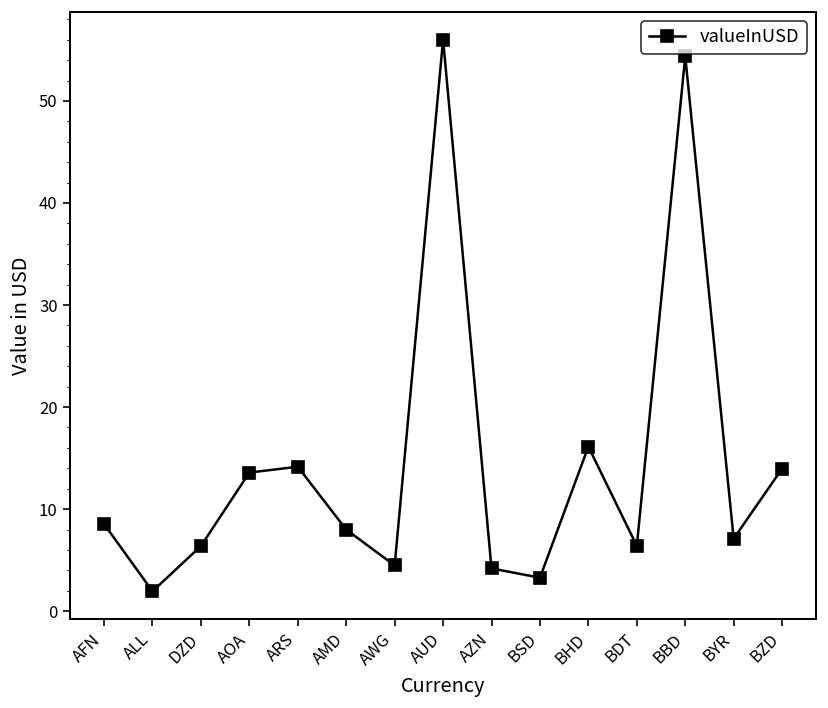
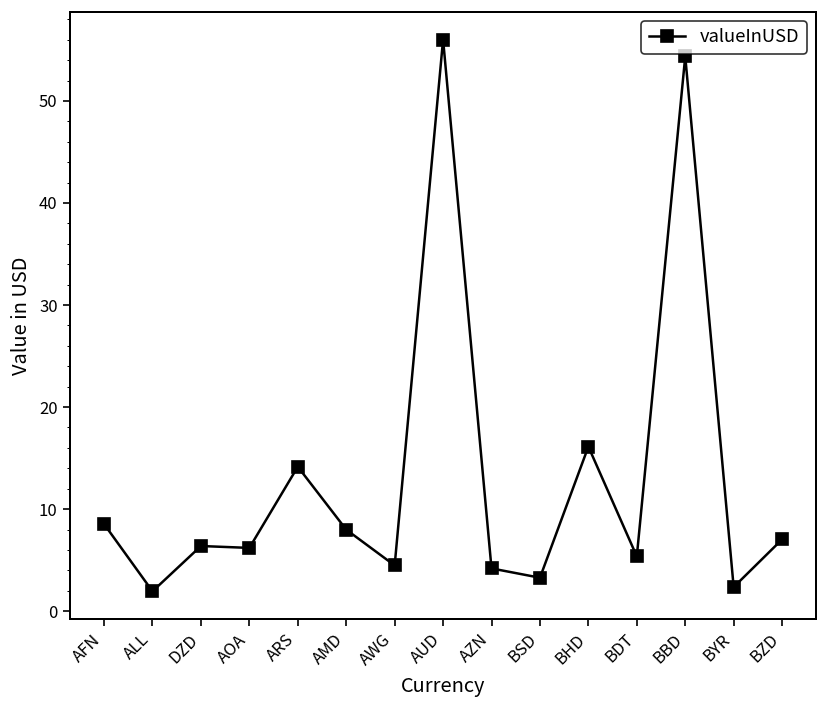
  {
    "AFN": 9,
    "ALL": 2,
    "DZD": 6,
-   "AOA": 14,
+   "AOA": 6,
    "ARS": 14,
    "AMD": 8,
    "AWG": 4,
    "AUD": 56,
    "AZN": 4,
    "BSD": 3,
    "BHD": 16,
-   "BDT": 6,
+   "BDT": 5,
    "BBD": 54,
-   "BYR": 7,
-   "BZD": 14
+   "BYR": 2,
+   "BZD": 7
  }
